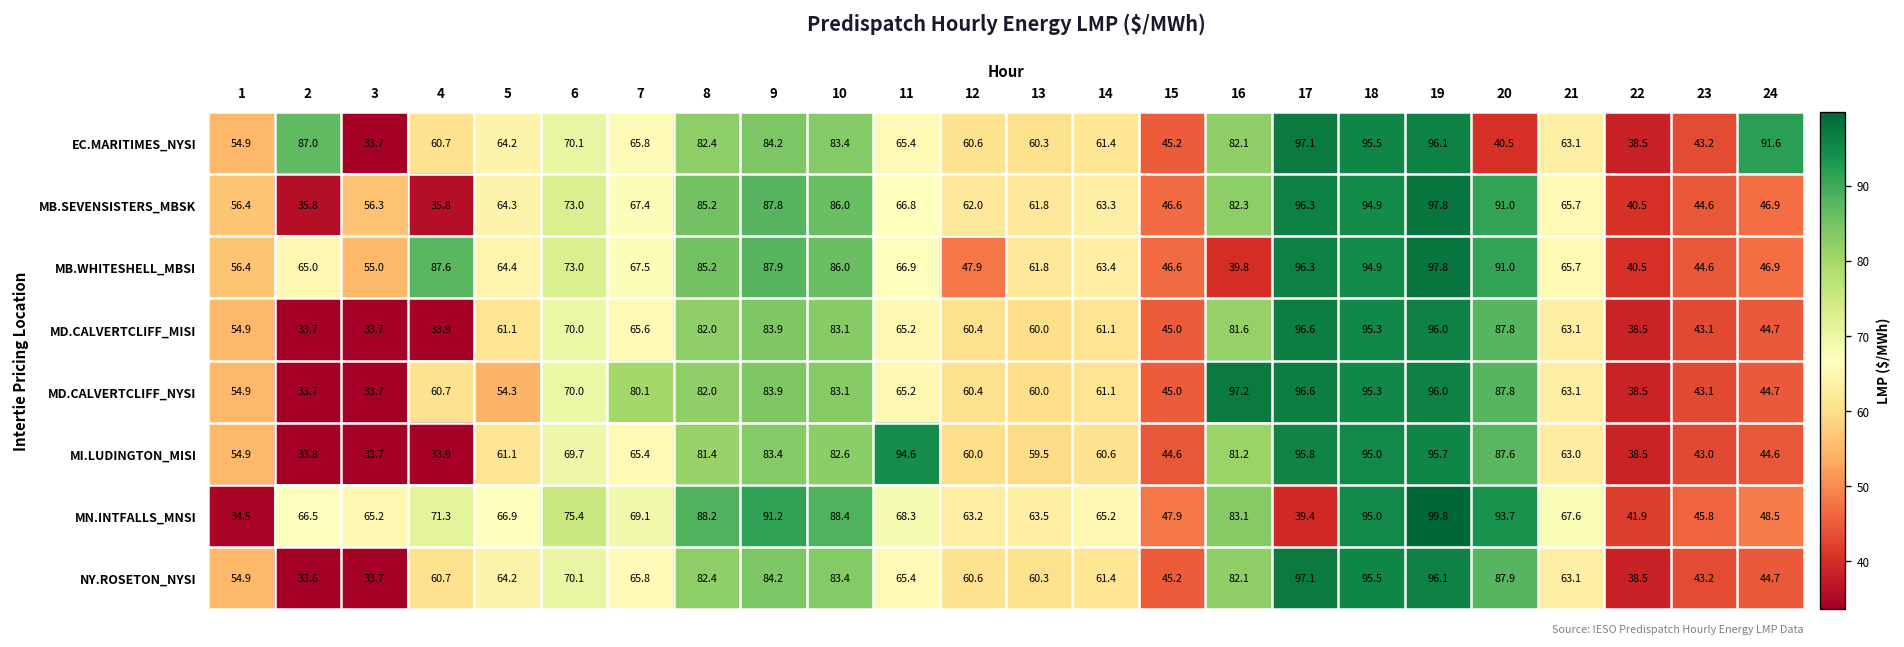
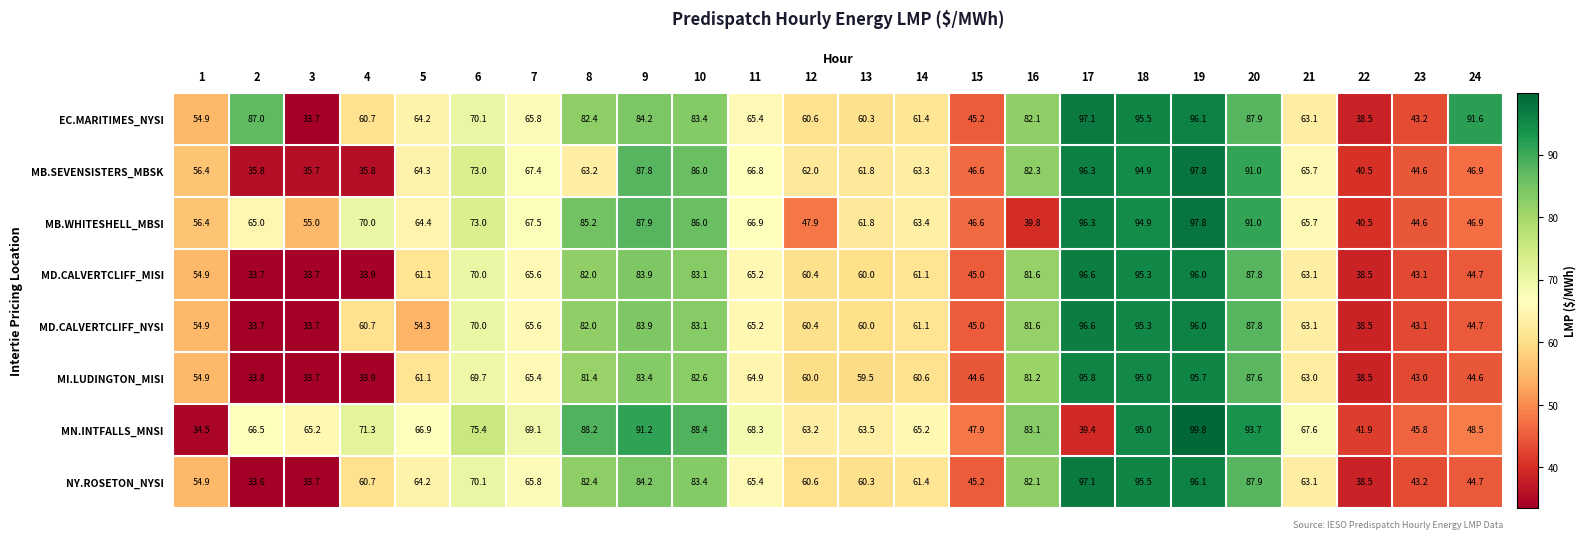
  {
    "EC.MARITIMES_NYSI": {
      "1": 54.9,
      "2": 87.0,
      "3": 33.7,
      "4": 60.7,
      "5": 64.2,
      "6": 70.1,
      "7": 65.8,
      "8": 82.4,
      "9": 84.2,
      "10": 83.4,
      "11": 65.4,
      "12": 60.6,
      "13": 60.3,
      "14": 61.4,
      "15": 45.2,
      "16": 82.1,
      "17": 97.1,
      "18": 95.5,
      "19": 96.1,
-     "20": 40.5,
+     "20": 87.9,
      "21": 63.1,
      "22": 38.5,
      "23": 43.2,
      "24": 91.6
    },
    "MB.SEVENSISTERS_MBSK": {
      "1": 56.4,
      "2": 35.8,
-     "3": 56.3,
+     "3": 35.7,
      "4": 35.8,
      "5": 64.3,
      "6": 73.0,
      "7": 67.4,
-     "8": 85.2,
+     "8": 63.2,
      "9": 87.8,
      "10": 86.0,
      "11": 66.8,
      "12": 62.0,
      "13": 61.8,
      "14": 63.3,
      "15": 46.6,
      "16": 82.3,
      "17": 96.3,
      "18": 94.9,
      "19": 97.8,
      "20": 91.0,
      "21": 65.7,
      "22": 40.5,
      "23": 44.6,
      "24": 46.9
    },
    "MB.WHITESHELL_MBSI": {
      "1": 56.4,
      "2": 65.0,
      "3": 55.0,
-     "4": 87.6,
+     "4": 70.0,
      "5": 64.4,
      "6": 73.0,
      "7": 67.5,
      "8": 85.2,
      "9": 87.9,
      "10": 86.0,
      "11": 66.9,
      "12": 47.9,
      "13": 61.8,
      "14": 63.4,
      "15": 46.6,
      "16": 39.8,
      "17": 96.3,
      "18": 94.9,
      "19": 97.8,
      "20": 91.0,
      "21": 65.7,
      "22": 40.5,
      "23": 44.6,
      "24": 46.9
    },
    "MD.CALVERTCLIFF_MISI": {
      "1": 54.9,
      "2": 33.7,
      "3": 33.7,
      "4": 33.9,
      "5": 61.1,
      "6": 70.0,
      "7": 65.6,
      "8": 82.0,
      "9": 83.9,
      "10": 83.1,
      "11": 65.2,
      "12": 60.4,
      "13": 60.0,
      "14": 61.1,
      "15": 45.0,
      "16": 81.6,
      "17": 96.6,
      "18": 95.3,
      "19": 96.0,
      "20": 87.8,
      "21": 63.1,
      "22": 38.5,
      "23": 43.1,
      "24": 44.7
    },
    "MD.CALVERTCLIFF_NYSI": {
      "1": 54.9,
      "2": 33.7,
      "3": 33.7,
      "4": 60.7,
      "5": 54.3,
      "6": 70.0,
-     "7": 80.1,
+     "7": 65.6,
      "8": 82.0,
      "9": 83.9,
      "10": 83.1,
      "11": 65.2,
      "12": 60.4,
      "13": 60.0,
      "14": 61.1,
      "15": 45.0,
-     "16": 97.2,
+     "16": 81.6,
      "17": 96.6,
      "18": 95.3,
      "19": 96.0,
      "20": 87.8,
      "21": 63.1,
      "22": 38.5,
      "23": 43.1,
      "24": 44.7
    },
    "MI.LUDINGTON_MISI": {
      "1": 54.9,
      "2": 33.8,
      "3": 33.7,
      "4": 33.9,
      "5": 61.1,
      "6": 69.7,
      "7": 65.4,
      "8": 81.4,
      "9": 83.4,
      "10": 82.6,
-     "11": 94.6,
+     "11": 64.9,
      "12": 60.0,
      "13": 59.5,
      "14": 60.6,
      "15": 44.6,
      "16": 81.2,
      "17": 95.8,
      "18": 95.0,
      "19": 95.7,
      "20": 87.6,
      "21": 63.0,
      "22": 38.5,
      "23": 43.0,
      "24": 44.6
    },
    "MN.INTFALLS_MNSI": {
      "1": 34.5,
      "2": 66.5,
      "3": 65.2,
      "4": 71.3,
      "5": 66.9,
      "6": 75.4,
      "7": 69.1,
      "8": 88.2,
      "9": 91.2,
      "10": 88.4,
      "11": 68.3,
      "12": 63.2,
      "13": 63.5,
      "14": 65.2,
      "15": 47.9,
      "16": 83.1,
      "17": 39.4,
      "18": 95.0,
      "19": 99.8,
      "20": 93.7,
      "21": 67.6,
      "22": 41.9,
      "23": 45.8,
      "24": 48.5
    },
    "NY.ROSETON_NYSI": {
      "1": 54.9,
      "2": 33.6,
      "3": 33.7,
      "4": 60.7,
      "5": 64.2,
      "6": 70.1,
      "7": 65.8,
      "8": 82.4,
      "9": 84.2,
      "10": 83.4,
      "11": 65.4,
      "12": 60.6,
      "13": 60.3,
      "14": 61.4,
      "15": 45.2,
      "16": 82.1,
      "17": 97.1,
      "18": 95.5,
      "19": 96.1,
      "20": 87.9,
      "21": 63.1,
      "22": 38.5,
      "23": 43.2,
      "24": 44.7
    }
  }
